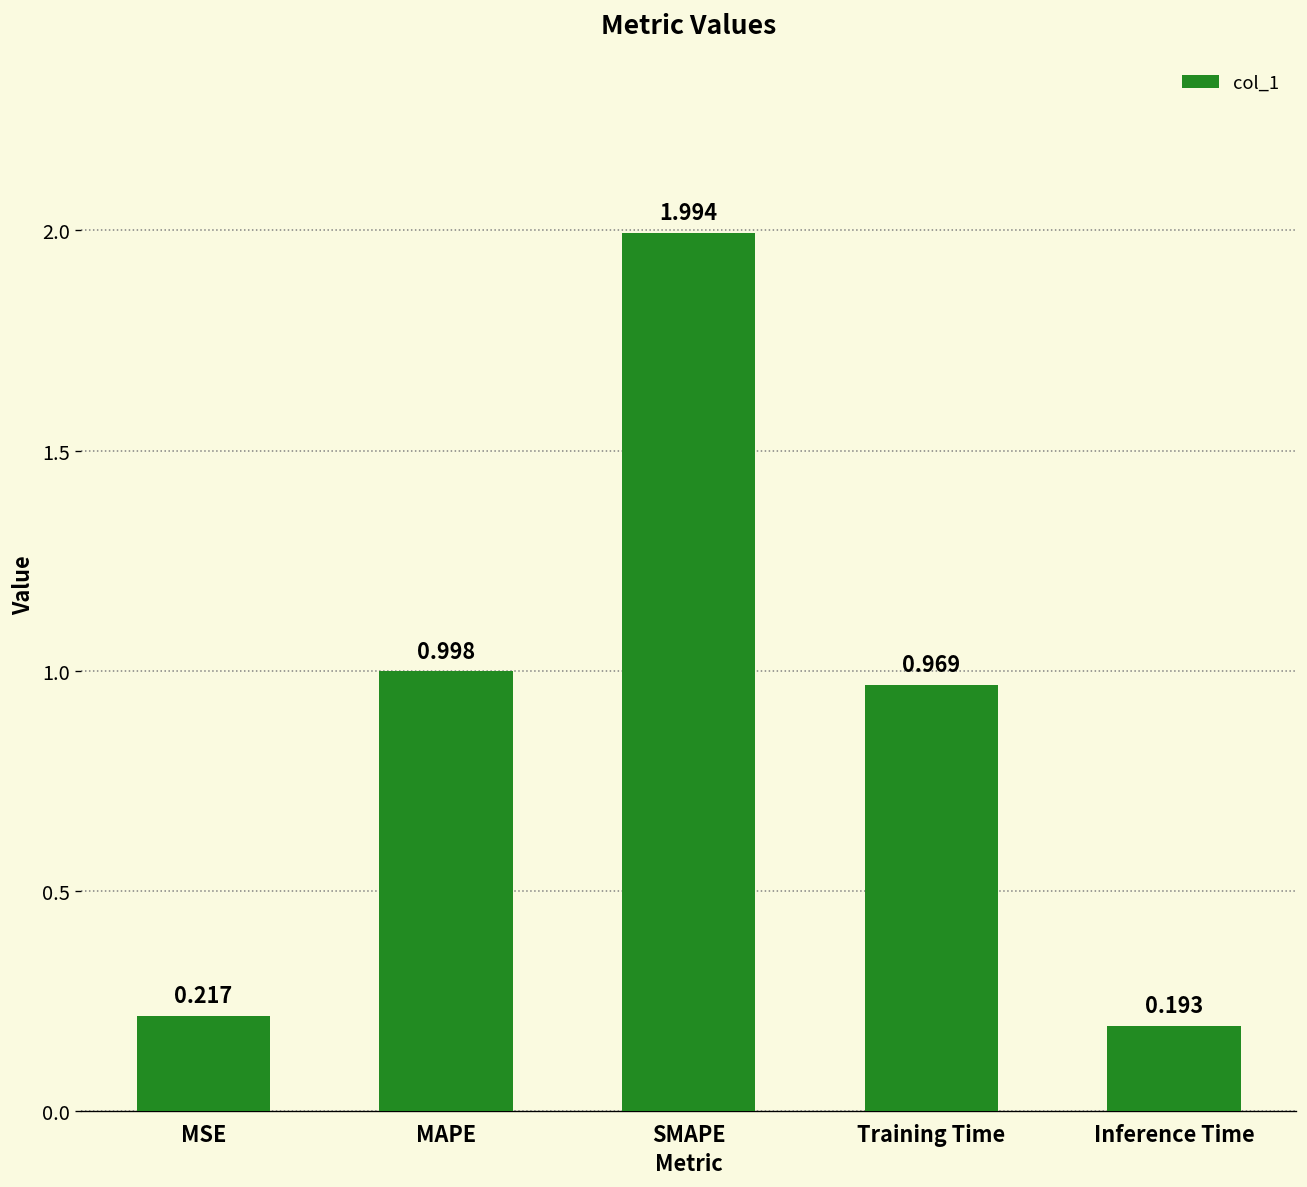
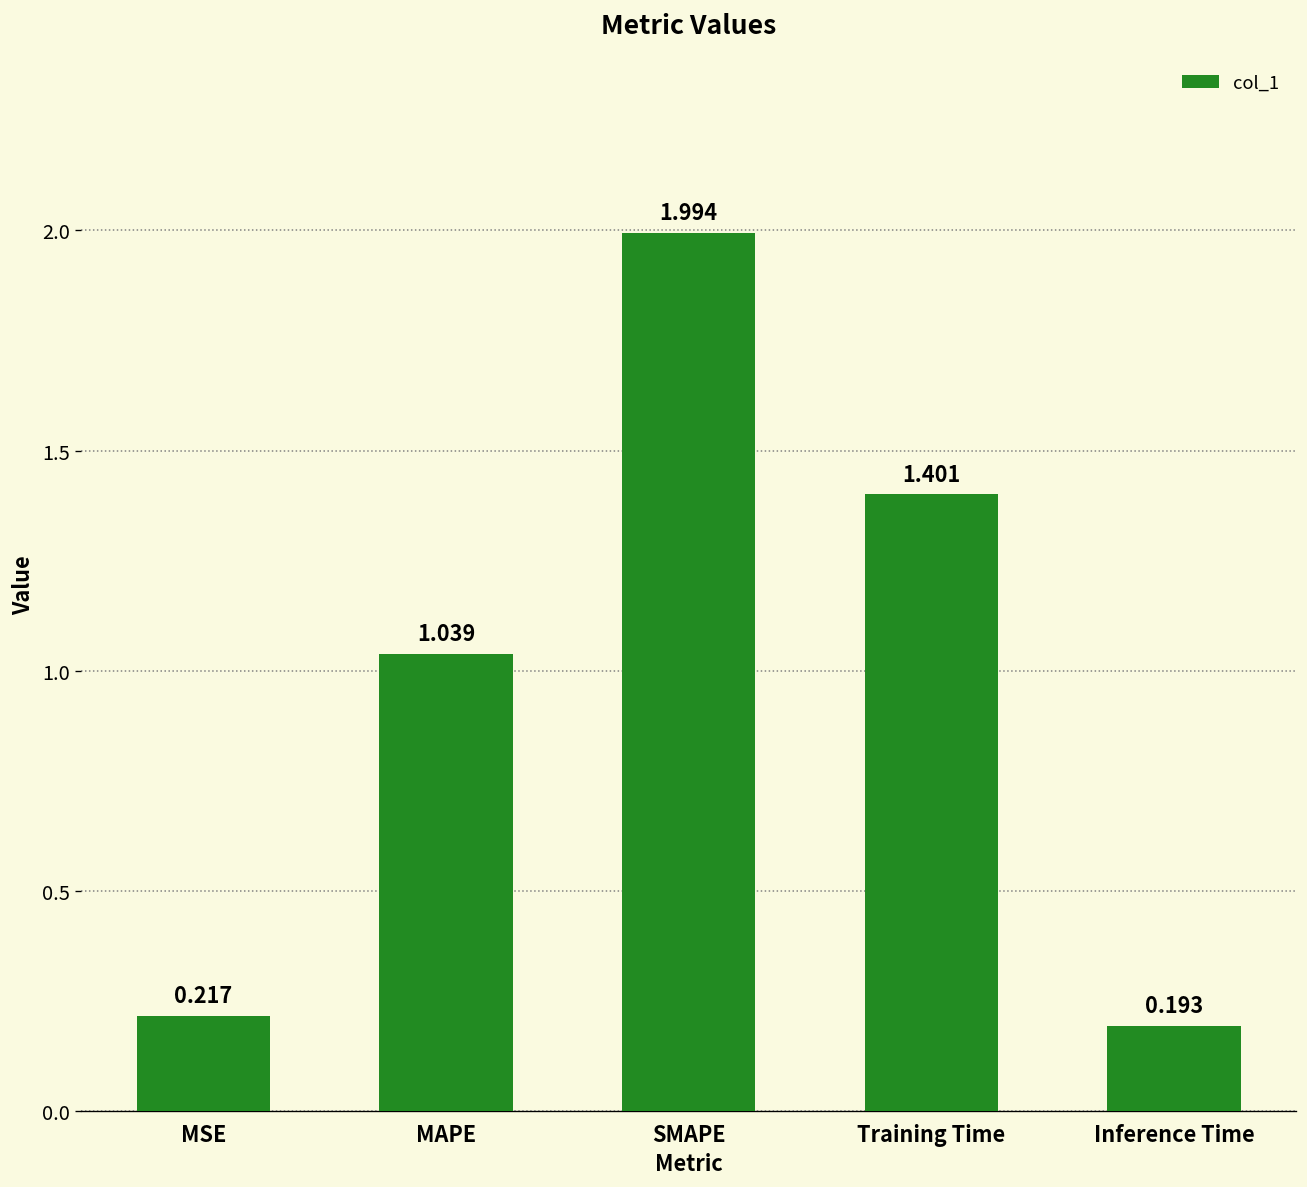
  {
    "MSE": 0.217,
-   "MAPE": 0.998,
+   "MAPE": 1.039,
    "SMAPE": 1.994,
-   "Training Time": 0.969,
+   "Training Time": 1.401,
    "Inference Time": 0.193
  }
